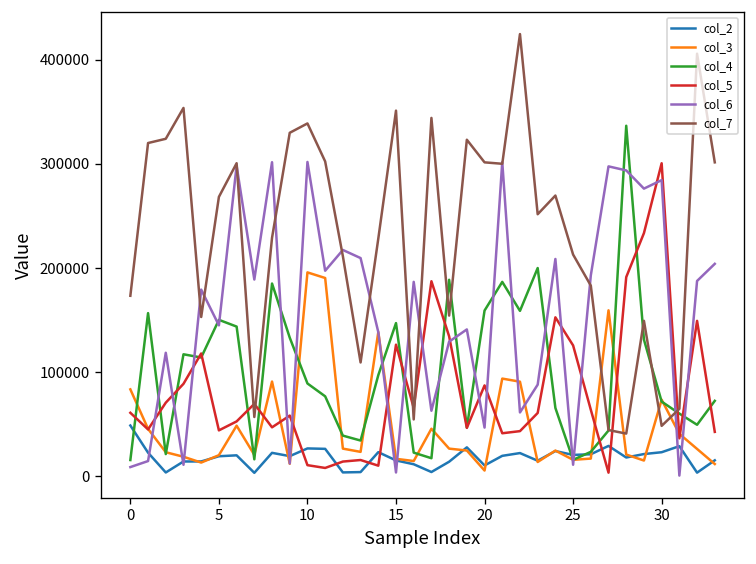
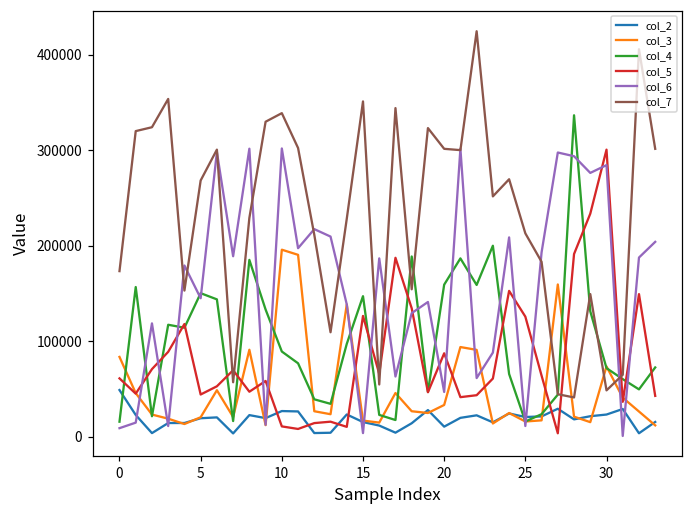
  {
    "col_2": {
      "0": 50000,
      "10": 30000,
      "20": 10000,
      "25": 20000,
      "30": 20000
    },
    "col_3": {
      "0": 80000,
      "10": 200000,
-     "20": 10000
+     "20": 30000
    },
    "col_4": {
      "0": 20000,
      "5": 150000,
      "10": 90000,
      "15": 150000,
      "20": 160000
    },
    "col_5": {
      "0": 60000,
      "5": 40000,
      "10": 10000,
      "15": 130000,
      "20": 90000,
      "25": 130000,
      "30": 300000
    },
    "col_6": {
      "0": 10000,
      "5": 150000,
      "10": 300000,
      "15": 0,
      "20": 50000,
      "25": 10000,
      "30": 280000
    },
    "col_7": {
      "0": 170000,
      "5": 270000,
      "10": 340000,
      "15": 350000,
      "20": 300000,
      "25": 210000,
      "30": 50000
    }
  }
